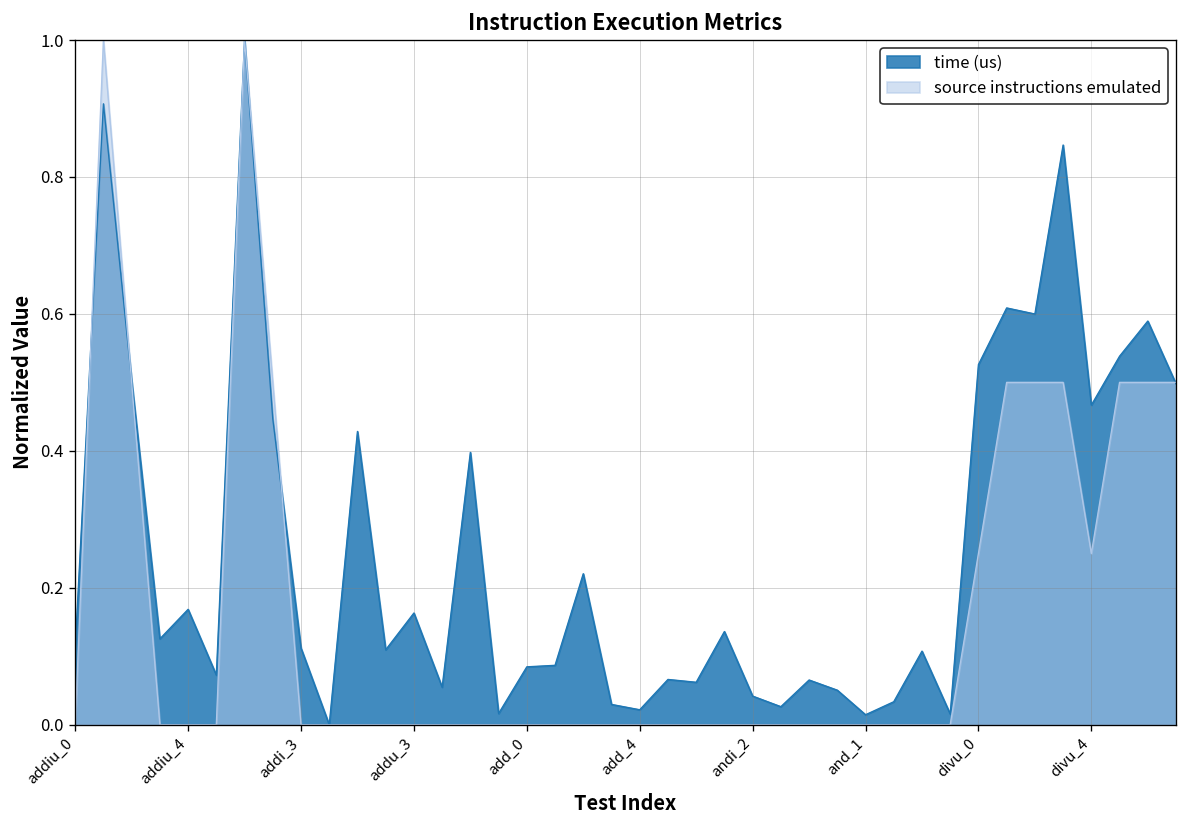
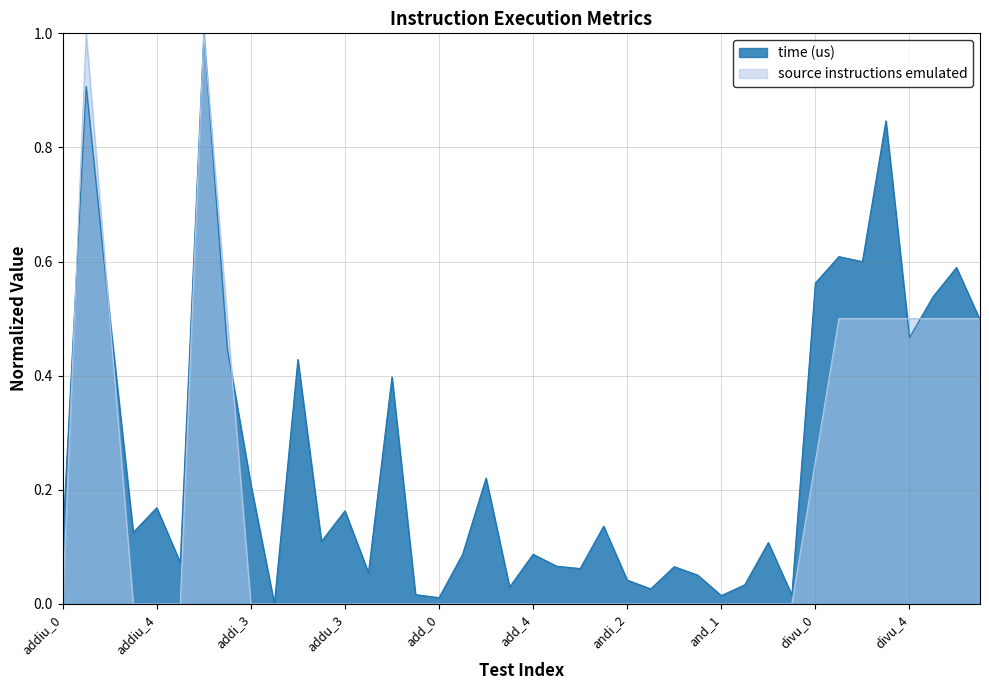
  {
    "time (us)": {
      "addiu_0": 0.11,
      "addiu_4": 0.17,
-     "addi_3": 0.11,
+     "addi_3": 0.21,
      "addu_3": 0.16,
-     "add_0": 0.08,
-     "add_4": 0.02,
+     "add_0": 0.01,
+     "add_4": 0.09,
      "andi_2": 0.04,
      "and_1": 0.01,
-     "divu_0": 0.53,
+     "divu_0": 0.56,
      "divu_4": 0.47
    },
    "source instructions emulated": {
      "addiu_0": 0.00,
      "addiu_4": 0.00,
      "addi_3": 0.00,
      "addu_3": 0.00,
      "add_0": 0.00,
      "add_4": 0.00,
      "andi_2": 0.00,
      "and_1": 0.00,
      "divu_0": 0.25,
-     "divu_4": 0.25
+     "divu_4": 0.50
    }
  }
